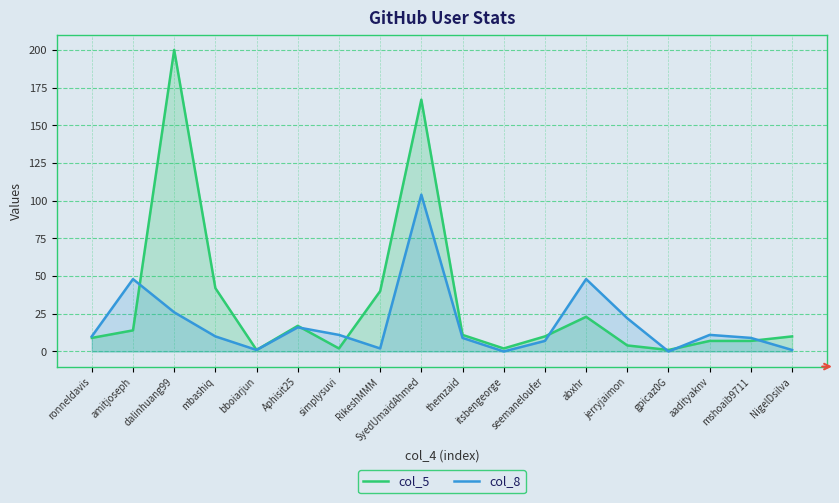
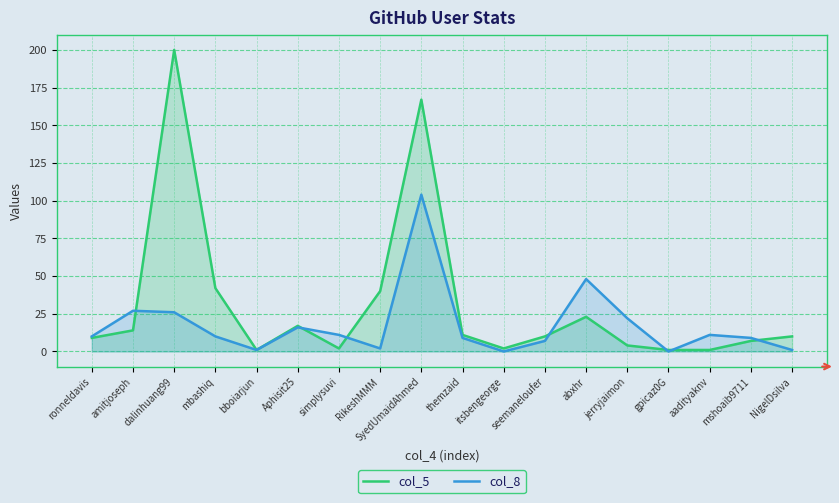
  {
    "col_5": {
      "amitjoseph": 14,
      "dalinhuang99": 200,
      "mbashiq": 42,
      "simplysuvi": 2,
      "RikeshMMM": 40,
      "SyedUmaidAhmed": 167,
      "themzaid": 11,
      "itsbengeorge": 2,
      "seemaneloufer": 10,
      "abxhr": 23,
      "jerryjaimon": 4,
-     "aadityaknv": 7,
+     "aadityaknv": 1,
      "mshoaib9711": 7,
      "NigelDsilva": 10
    },
    "col_8": {
-     "amitjoseph": 48,
+     "amitjoseph": 27,
      "dalinhuang99": 26,
      "mbashiq": 10,
      "simplysuvi": 11,
      "RikeshMMM": 2,
      "SyedUmaidAhmed": 104,
      "themzaid": 9,
      "itsbengeorge": 0,
      "seemaneloufer": 7,
      "abxhr": 48,
      "jerryjaimon": 22,
      "aadityaknv": 11,
      "mshoaib9711": 9,
      "NigelDsilva": 1
    }
  }
